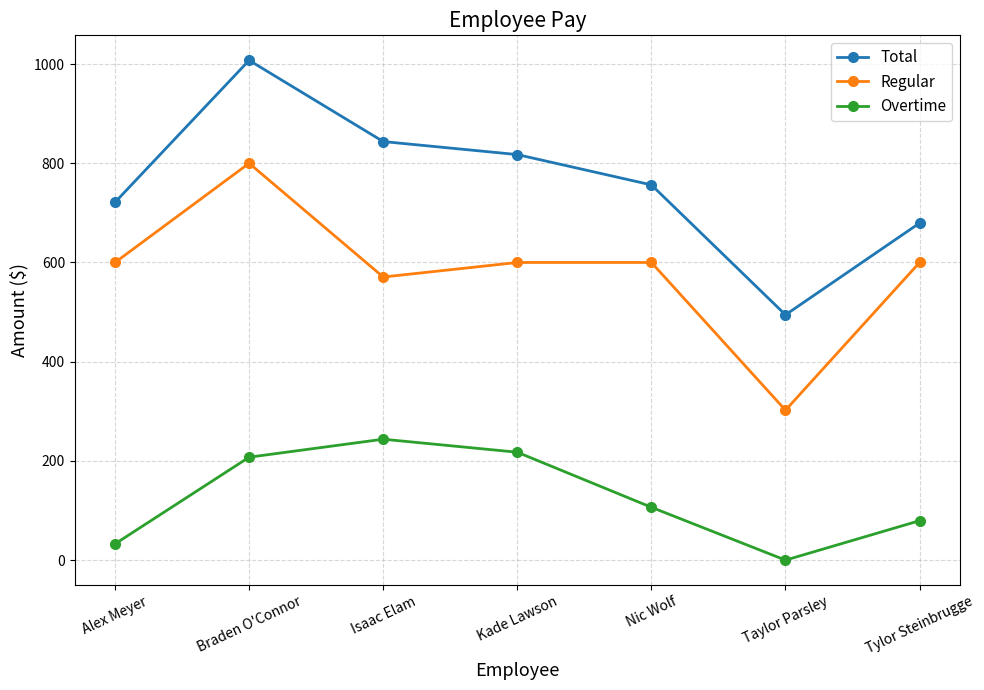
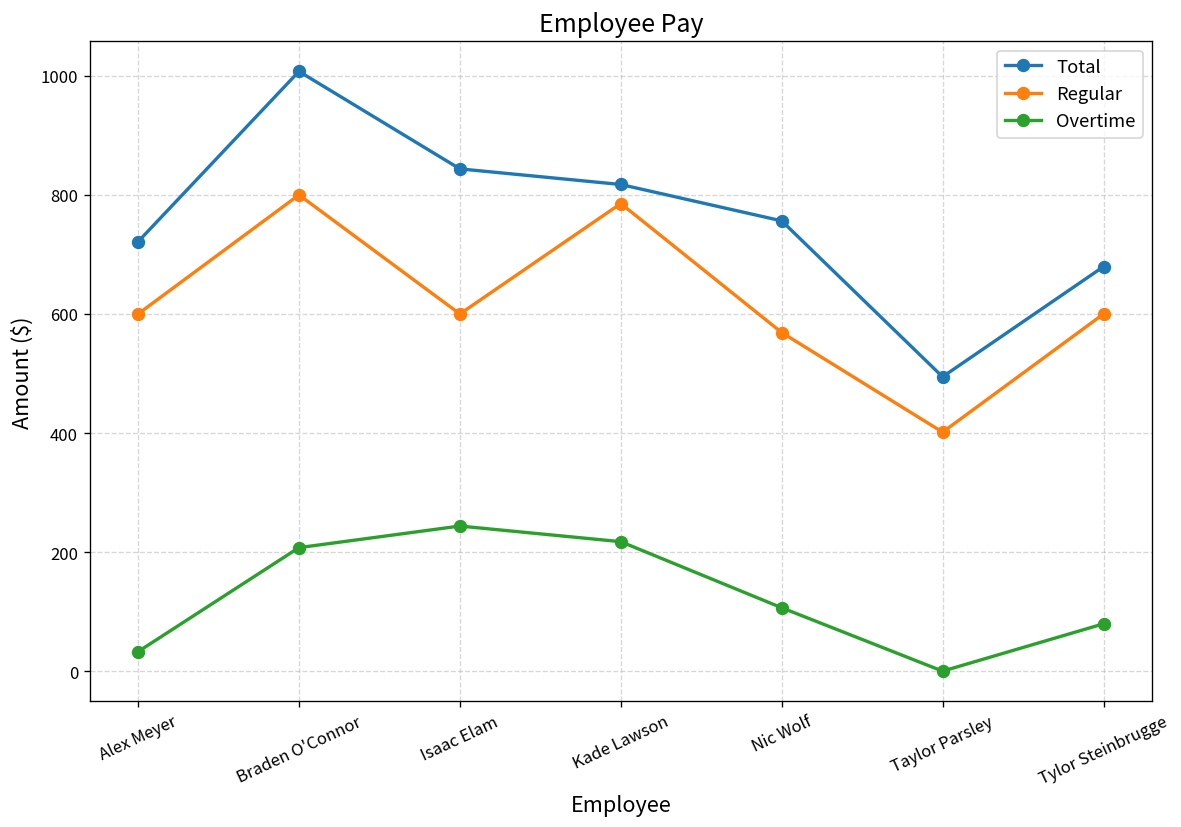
  {
    "Total": {
      "Alex Meyer": 720,
      "Braden O'Connor": 1010,
      "Isaac Elam": 840,
      "Kade Lawson": 820,
      "Nic Wolf": 760,
      "Taylor Parsley": 490,
      "Tylor Steinbrugge": 680
    },
    "Regular": {
      "Alex Meyer": 600,
      "Braden O'Connor": 800,
-     "Isaac Elam": 570,
-     "Kade Lawson": 600,
-     "Nic Wolf": 600,
-     "Taylor Parsley": 300,
+     "Isaac Elam": 600,
+     "Kade Lawson": 790,
+     "Nic Wolf": 570,
+     "Taylor Parsley": 400,
      "Tylor Steinbrugge": 600
    },
    "Overtime": {
      "Alex Meyer": 30,
      "Braden O'Connor": 210,
      "Isaac Elam": 240,
      "Kade Lawson": 220,
      "Nic Wolf": 110,
      "Taylor Parsley": 0,
      "Tylor Steinbrugge": 80
    }
  }
